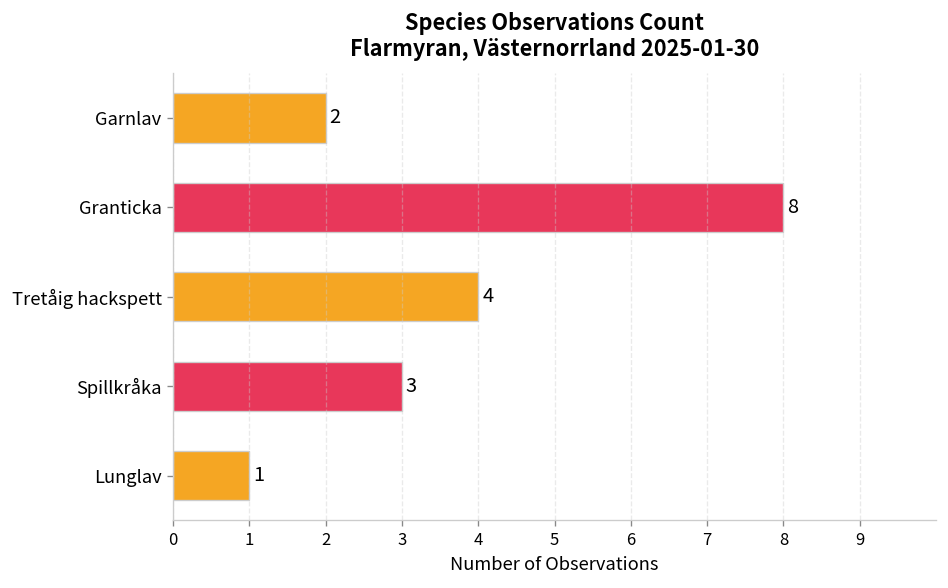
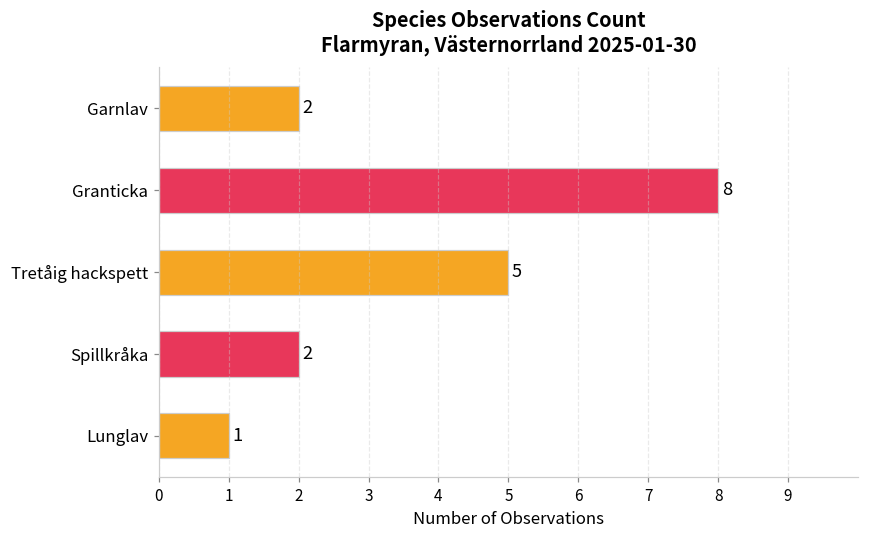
  {
    "Garnlav": 2,
    "Granticka": 8,
-   "Tretåig hackspett": 4,
-   "Spillkråka": 3,
+   "Tretåig hackspett": 5,
+   "Spillkråka": 2,
    "Lunglav": 1
  }
